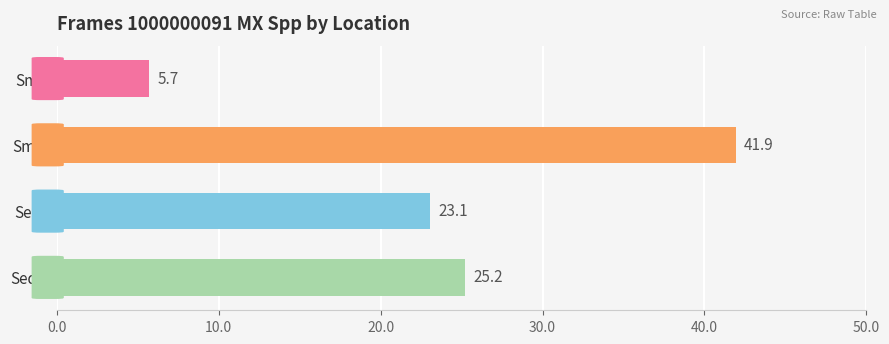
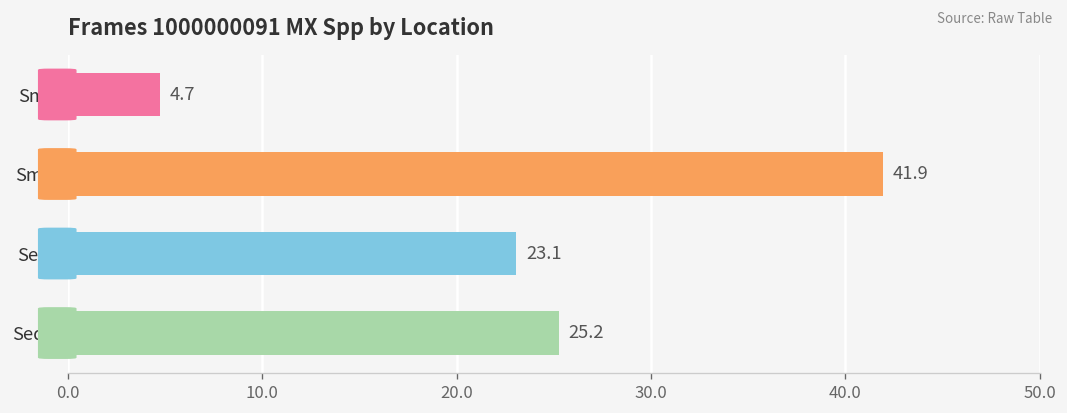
  {
-   "Smin": 5.7,
+   "Smin": 4.7,
    "Smax": 41.9,
    "Seq-f": 23.1,
    "Seq-p": 25.2
  }
